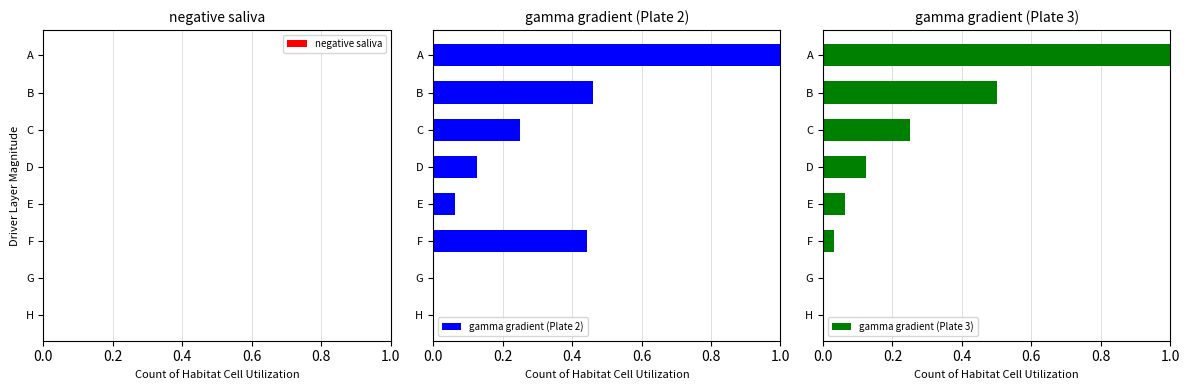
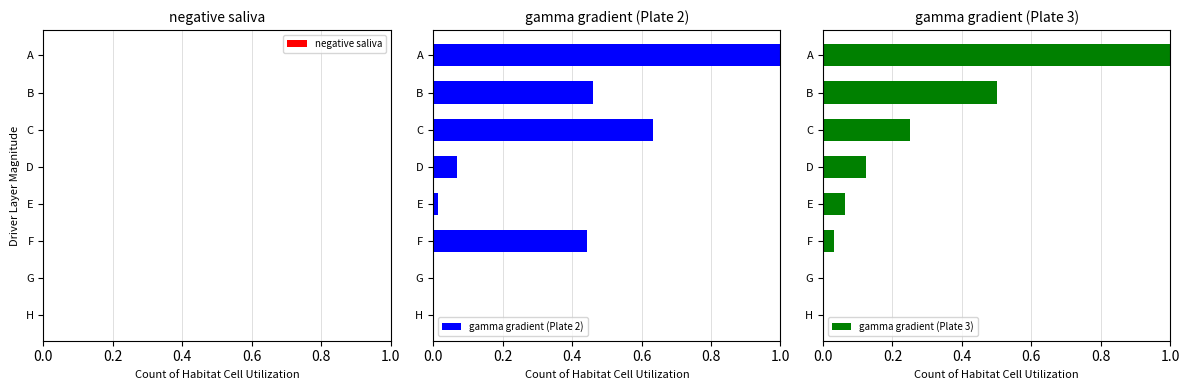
  {
    "negative saliva": {
      "A": 0.00,
      "B": 0.00,
      "C": 0.00,
      "D": 0.00,
      "E": 0.00,
      "F": 0.00,
      "G": 0.00,
      "H": 0.00
    },
    "gamma gradient (Plate 2)": {
      "A": 1.00,
      "B": 0.46,
-     "C": 0.25,
-     "D": 0.13,
-     "E": 0.06,
+     "C": 0.63,
+     "D": 0.07,
+     "E": 0.01,
      "F": 0.44,
      "G": 0.00,
      "H": 0.00
    },
    "gamma gradient (Plate 3)": {
      "A": 1.00,
      "B": 0.50,
      "C": 0.25,
      "D": 0.13,
      "E": 0.06,
      "F": 0.03,
      "G": 0.00,
      "H": 0.00
    }
  }
